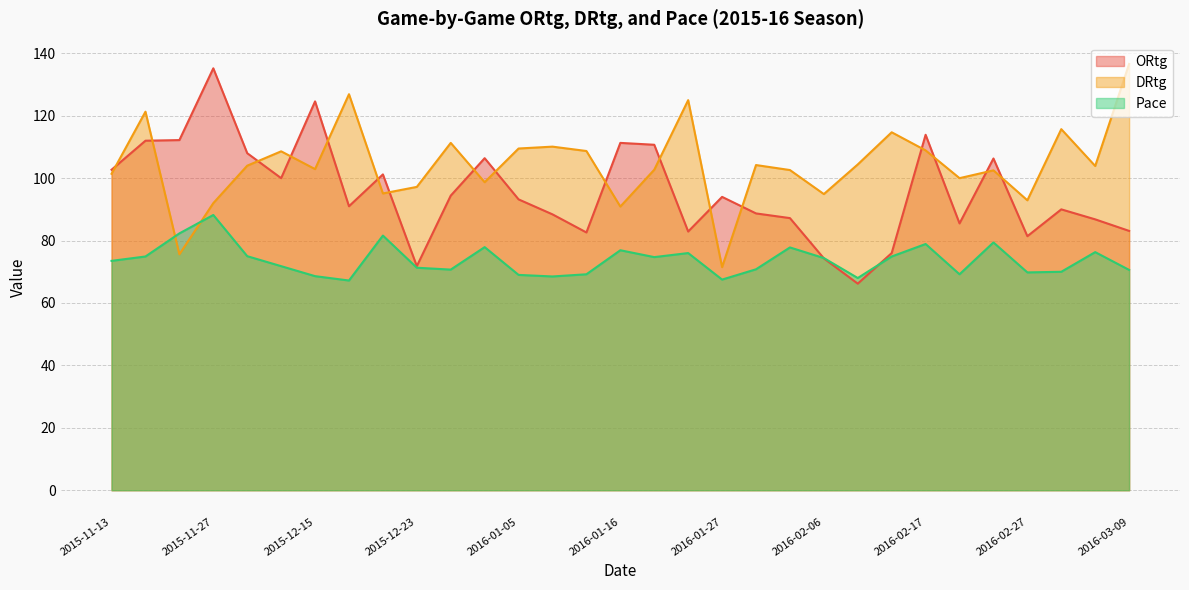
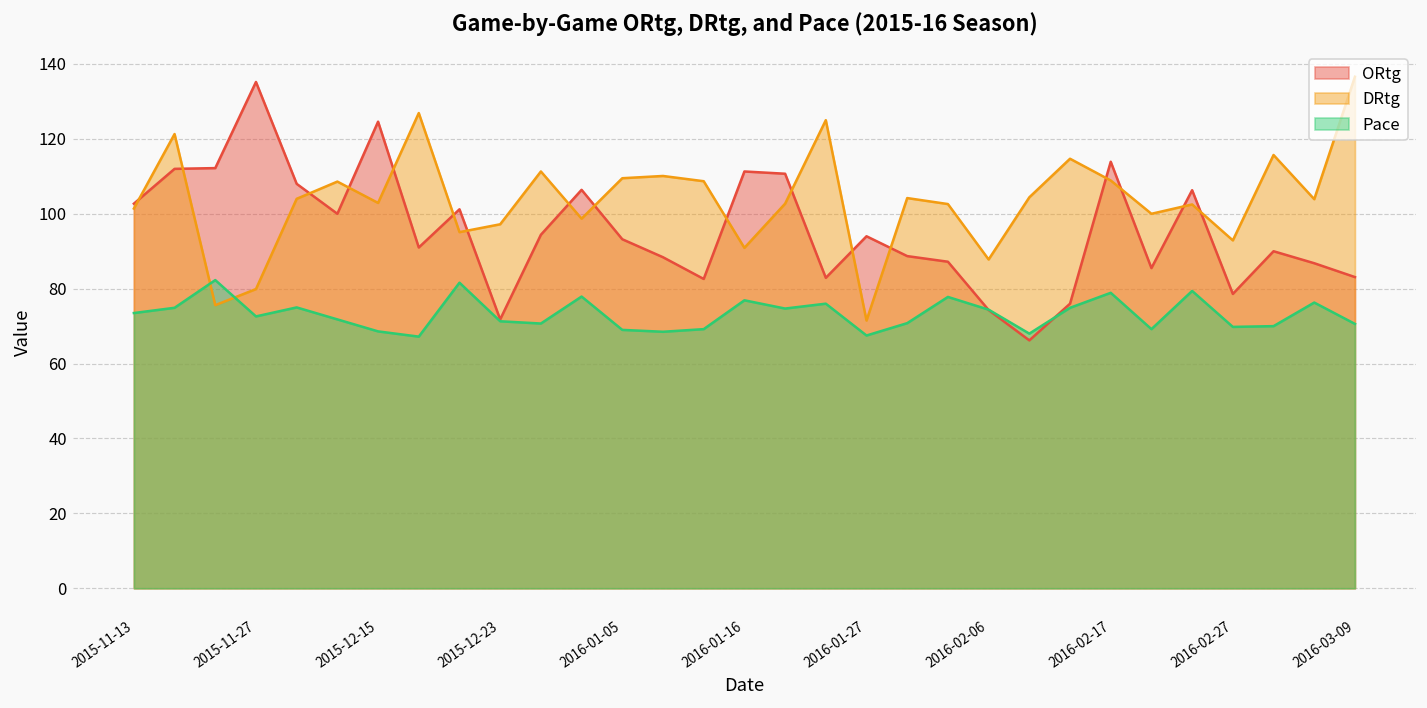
  {
    "ORtg": {
      "2015-11-13": 103,
      "2015-11-27": 135,
      "2015-12-15": 125,
      "2016-01-05": 93,
      "2016-01-16": 111,
      "2016-01-27": 94,
      "2016-02-17": 114,
-     "2016-02-27": 81,
+     "2016-02-27": 79,
      "2016-03-09": 83
    },
    "DRtg": {
      "2015-11-13": 101,
-     "2015-11-27": 92,
+     "2015-11-27": 80,
      "2015-12-15": 103,
      "2015-12-23": 97,
      "2016-01-05": 110,
      "2016-01-16": 91,
      "2016-01-27": 72,
-     "2016-02-06": 95,
+     "2016-02-06": 88,
      "2016-02-17": 109,
      "2016-02-27": 93
    },
    "Pace": {
      "2015-11-13": 74,
-     "2015-11-27": 88,
+     "2015-11-27": 73,
      "2015-12-15": 69,
      "2016-01-05": 69,
      "2016-01-16": 77,
      "2016-01-27": 68,
      "2016-02-17": 79,
      "2016-02-27": 70,
      "2016-03-09": 71
    }
  }
